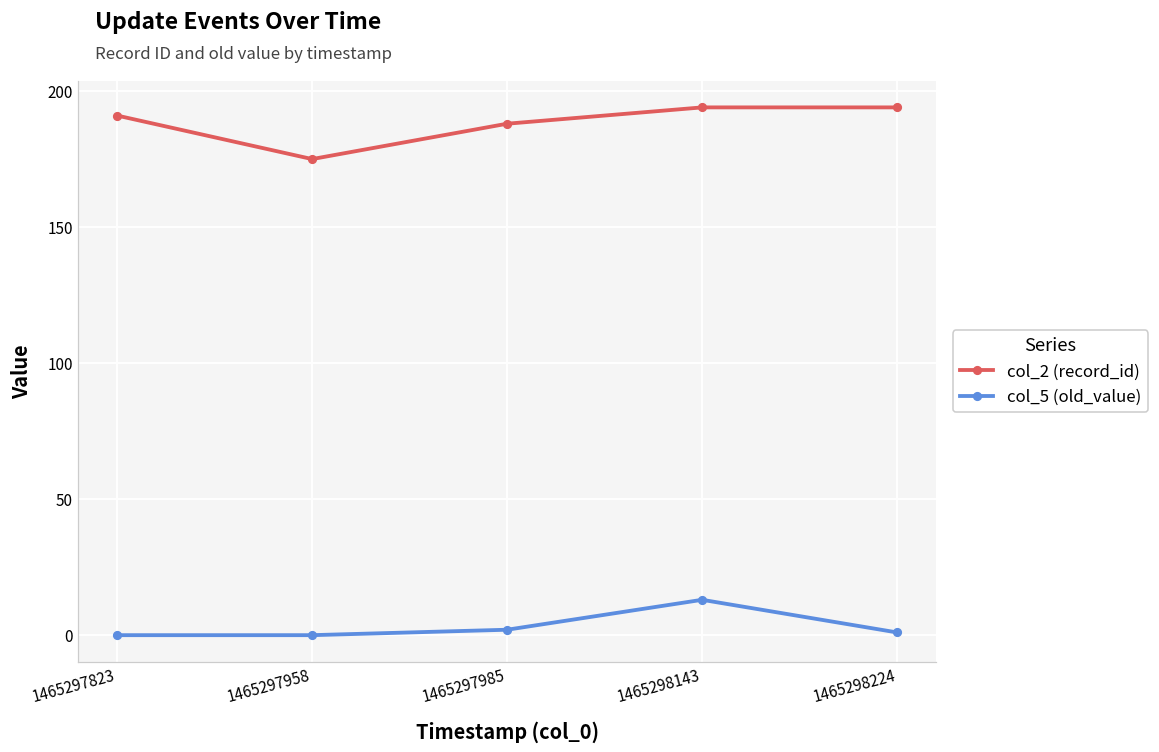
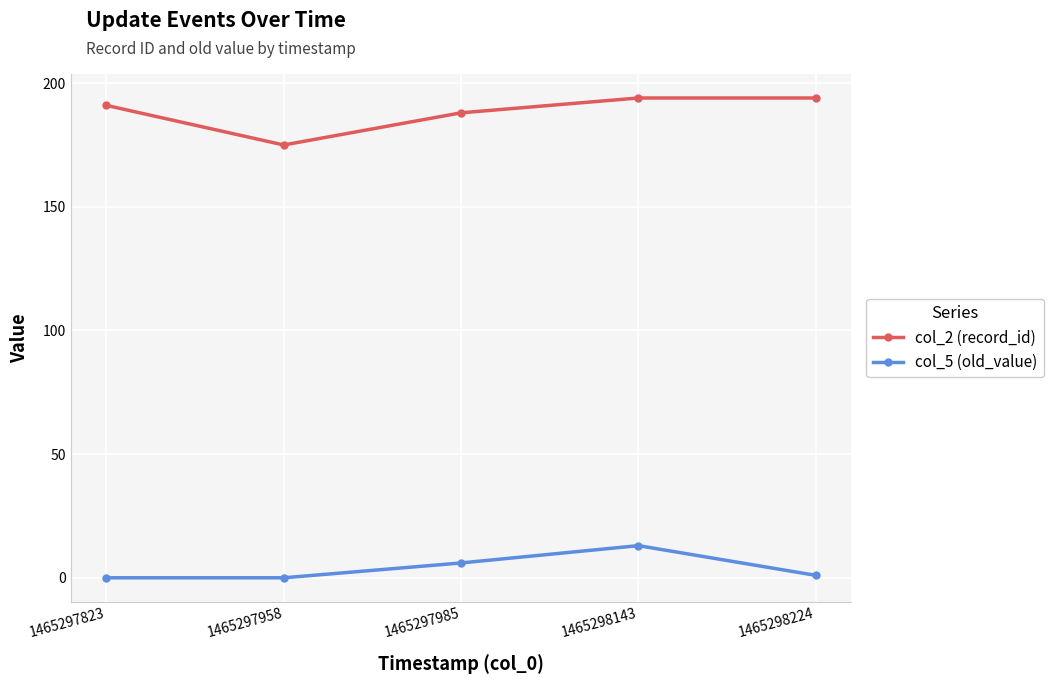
  {
    "col_2 (record_id)": {
      "1465297823": 191,
      "1465297958": 175,
      "1465297985": 188,
      "1465298143": 194,
      "1465298224": 194
    },
    "col_5 (old_value)": {
      "1465297823": 0,
      "1465297958": 0,
-     "1465297985": 2,
+     "1465297985": 6,
      "1465298143": 13,
      "1465298224": 1
    }
  }
